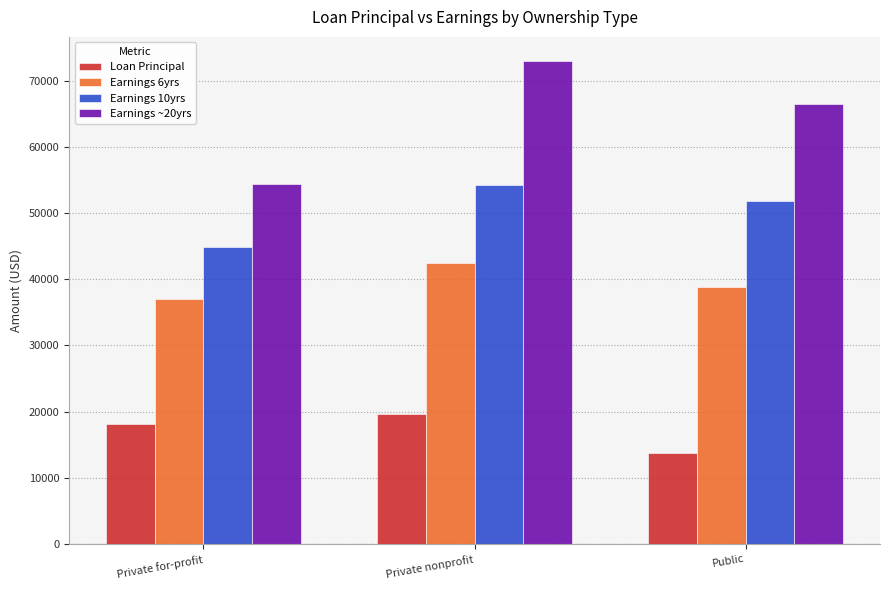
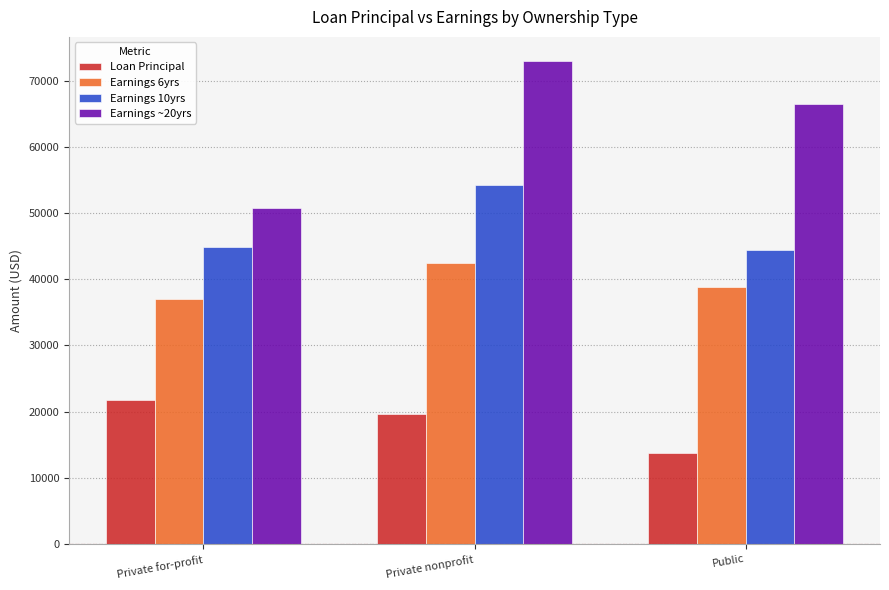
  {
    "Loan Principal": {
-     "Private for-profit": 18000,
+     "Private for-profit": 22000,
      "Private nonprofit": 20000,
      "Public": 14000
    },
    "Earnings 6yrs": {
      "Private for-profit": 37000,
      "Private nonprofit": 42000,
      "Public": 39000
    },
    "Earnings 10yrs": {
      "Private for-profit": 45000,
      "Private nonprofit": 54000,
-     "Public": 52000
+     "Public": 44000
    },
    "Earnings ~20yrs": {
-     "Private for-profit": 54000,
+     "Private for-profit": 51000,
      "Private nonprofit": 73000,
      "Public": 67000
    }
  }
